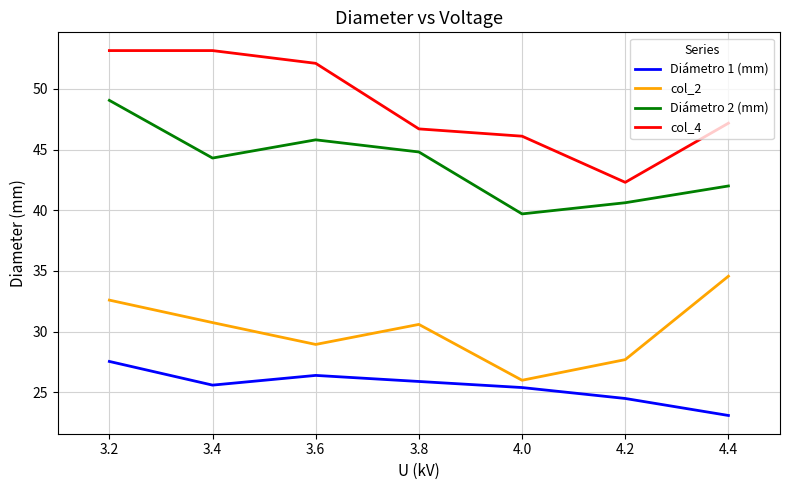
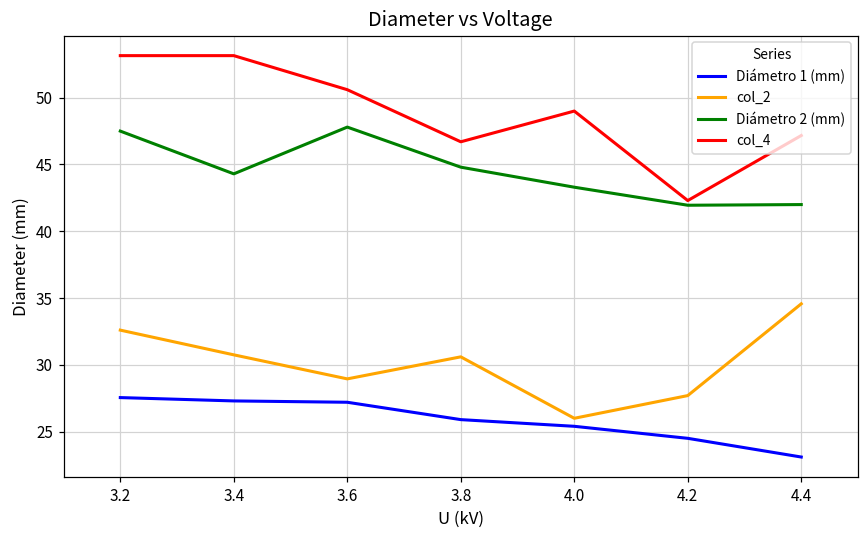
  {
    "Diámetro 1 (mm)": {
      "3.2": 27.6,
-     "3.4": 25.6,
-     "3.6": 26.4,
+     "3.4": 27.3,
+     "3.6": 27.2,
      "3.8": 25.9,
      "4.0": 25.4,
      "4.2": 24.5,
      "4.4": 23.1
    },
    "col_2": {
      "3.2": 32.6,
      "3.4": 30.8,
      "3.6": 29.0,
      "3.8": 30.6,
      "4.0": 26.0,
      "4.2": 27.7,
      "4.4": 34.6
    },
    "Diámetro 2 (mm)": {
-     "3.2": 49.1,
+     "3.2": 47.5,
      "3.4": 44.3,
-     "3.6": 45.8,
+     "3.6": 47.8,
      "3.8": 44.8,
-     "4.0": 39.7,
-     "4.2": 40.6,
+     "4.0": 43.3,
+     "4.2": 42.0,
      "4.4": 42.0
    },
    "col_4": {
      "3.2": 53.2,
      "3.4": 53.2,
-     "3.6": 52.1,
+     "3.6": 50.6,
      "3.8": 46.7,
-     "4.0": 46.1,
+     "4.0": 49.0,
      "4.2": 42.3
    }
  }
